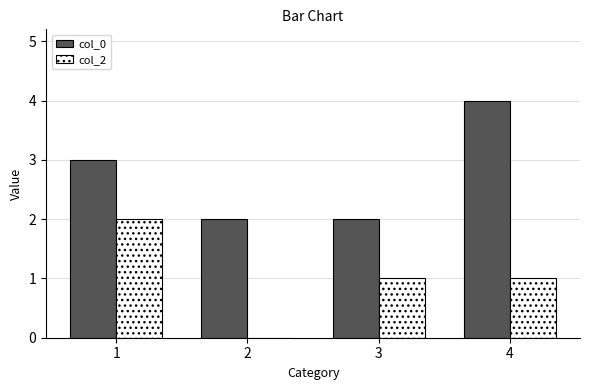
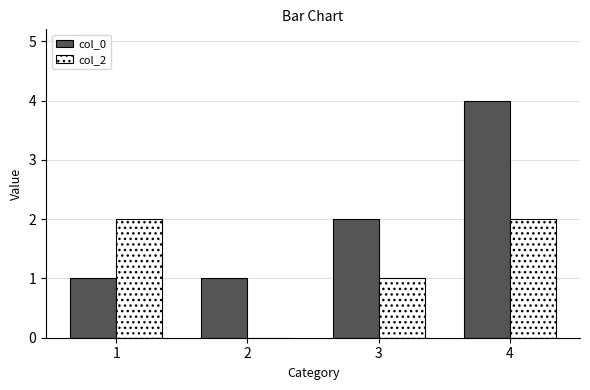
  {
    "col_0": {
-     "1": 3,
-     "2": 2,
+     "1": 1,
+     "2": 1,
      "3": 2,
      "4": 4
    },
    "col_2": {
      "1": 2,
      "2": 0,
      "3": 1,
-     "4": 1
+     "4": 2
    }
  }
